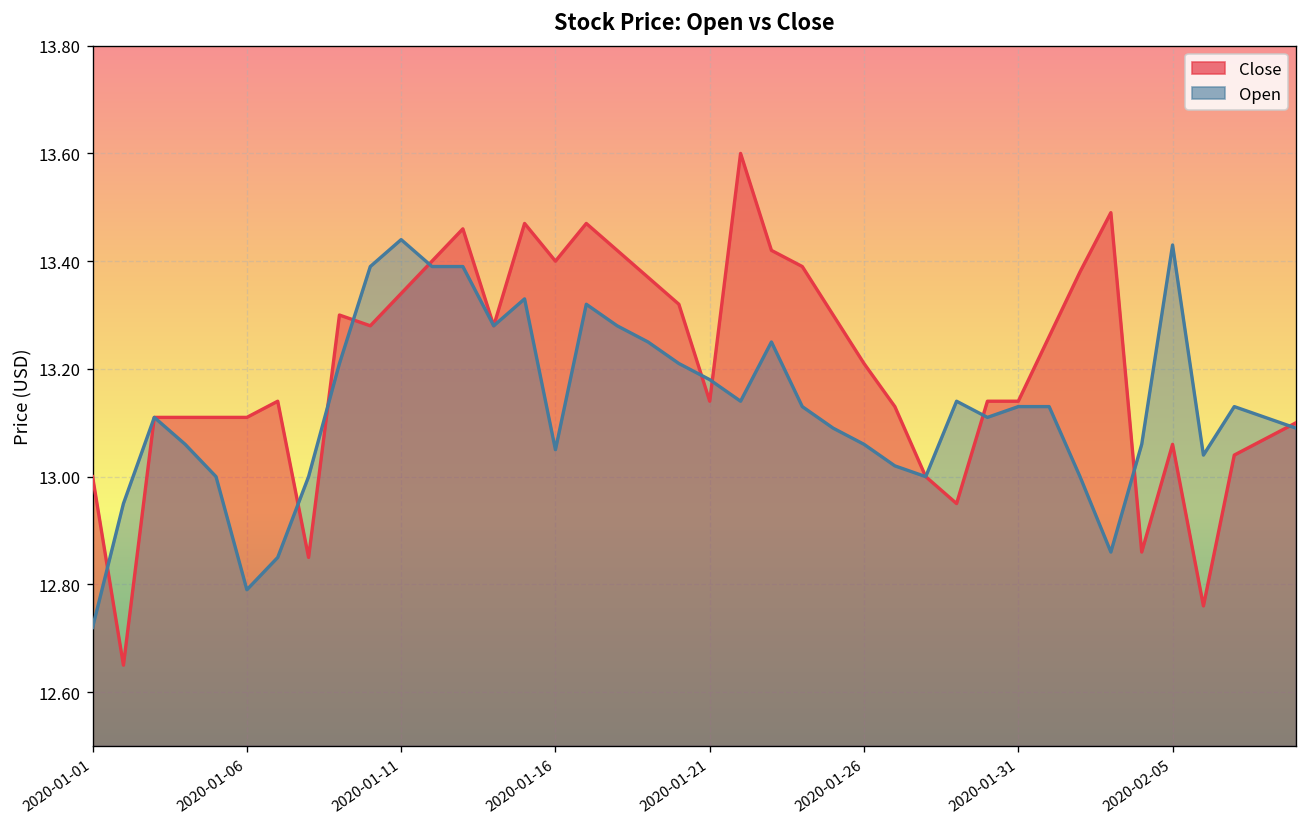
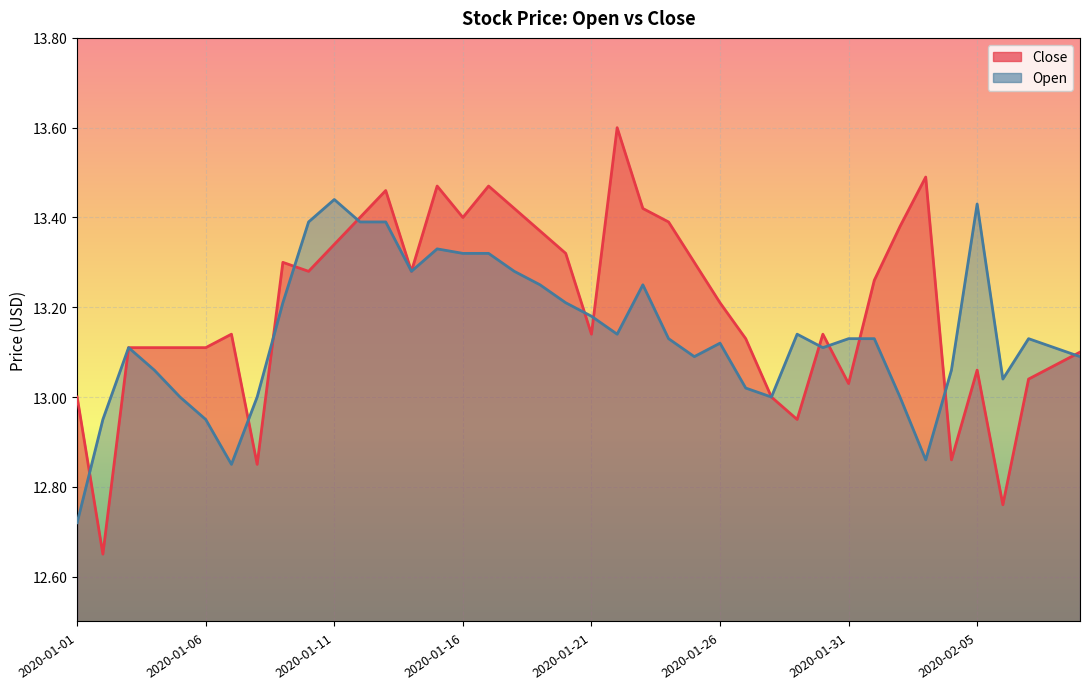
  {
    "Close": {
      "2020-01-01": 13.00,
      "2020-01-06": 13.11,
      "2020-01-11": 13.34,
      "2020-01-16": 13.40,
      "2020-01-21": 13.14,
      "2020-01-26": 13.21,
-     "2020-01-31": 13.14,
+     "2020-01-31": 13.03,
      "2020-02-05": 13.06
    },
    "Open": {
      "2020-01-01": 12.72,
-     "2020-01-06": 12.79,
+     "2020-01-06": 12.95,
      "2020-01-11": 13.44,
-     "2020-01-16": 13.05,
+     "2020-01-16": 13.32,
      "2020-01-21": 13.18,
-     "2020-01-26": 13.06,
+     "2020-01-26": 13.12,
      "2020-01-31": 13.13,
      "2020-02-05": 13.43
    }
  }
